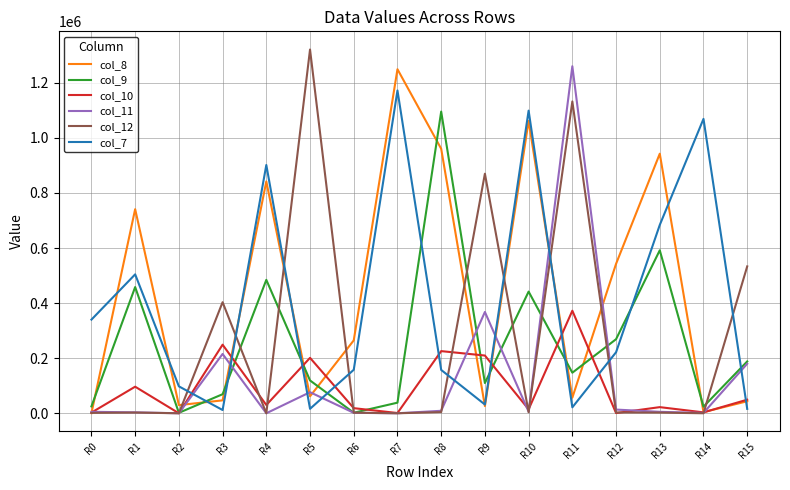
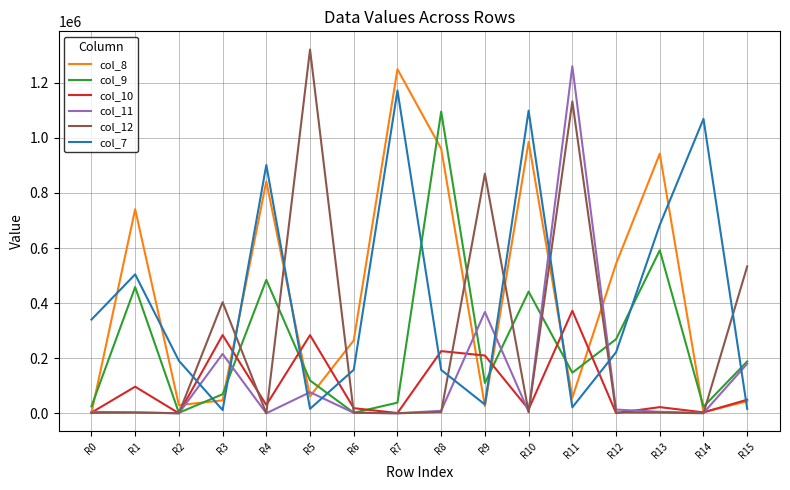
  {
    "col_8": {
      "R1": 740000,
      "R2": 30000,
      "R3": 50000,
      "R4": 840000,
      "R5": 60000,
      "R6": 260000,
      "R7": 1250000,
      "R8": 960000,
-     "R10": 1060000,
+     "R10": 990000,
      "R11": 60000,
      "R12": 540000,
      "R13": 940000
    },
    "col_9": {
      "R0": 20000,
      "R1": 460000,
      "R3": 70000,
      "R4": 480000,
      "R5": 120000,
      "R7": 40000,
      "R8": 1100000,
      "R9": 110000,
      "R10": 440000,
      "R11": 150000,
      "R12": 270000,
      "R13": 590000,
      "R14": 20000
    },
    "col_10": {
      "R1": 100000,
-     "R3": 250000,
+     "R3": 280000,
      "R4": 30000,
-     "R5": 200000,
+     "R5": 280000,
      "R6": 20000,
      "R8": 230000,
      "R9": 210000,
      "R11": 370000,
      "R13": 20000
    },
    "col_11": {
      "R3": 220000,
      "R5": 80000,
      "R9": 370000,
      "R11": 1260000,
      "R12": 10000
    },
    "col_12": {
      "R3": 400000,
      "R5": 1320000,
      "R9": 870000,
      "R11": 1130000,
      "R15": 530000
    },
    "col_7": {
      "R0": 340000,
      "R1": 500000,
-     "R2": 100000,
+     "R2": 190000,
      "R3": 10000,
      "R4": 900000,
      "R5": 20000,
      "R6": 160000,
      "R7": 1170000,
      "R8": 160000,
      "R10": 1100000,
      "R11": 20000,
      "R12": 220000,
      "R13": 680000,
      "R14": 1070000,
      "R15": 20000
    }
  }
